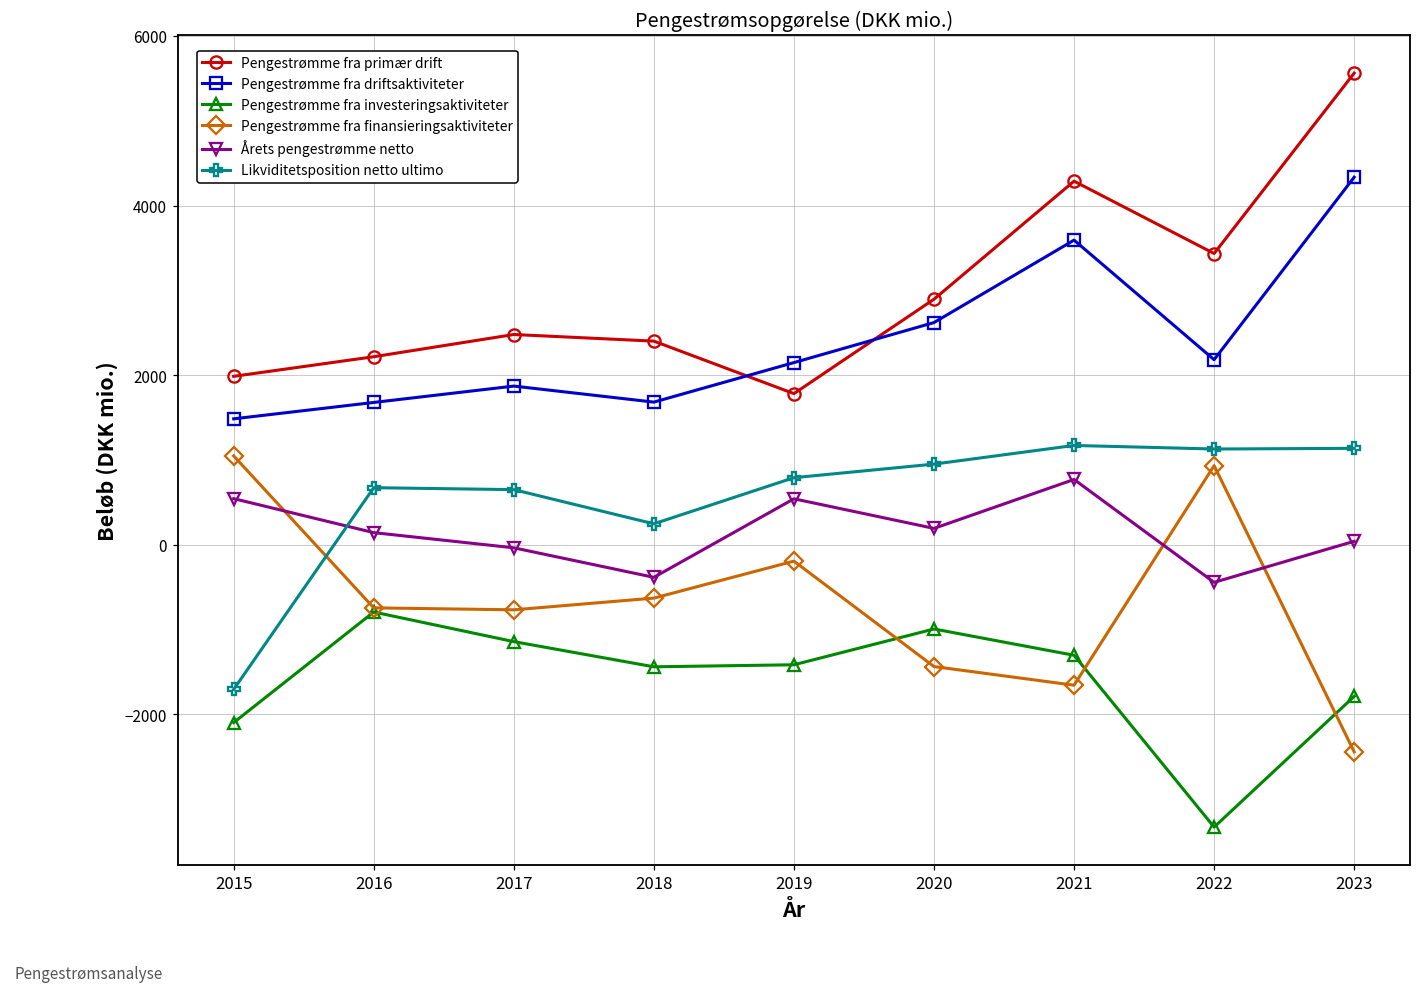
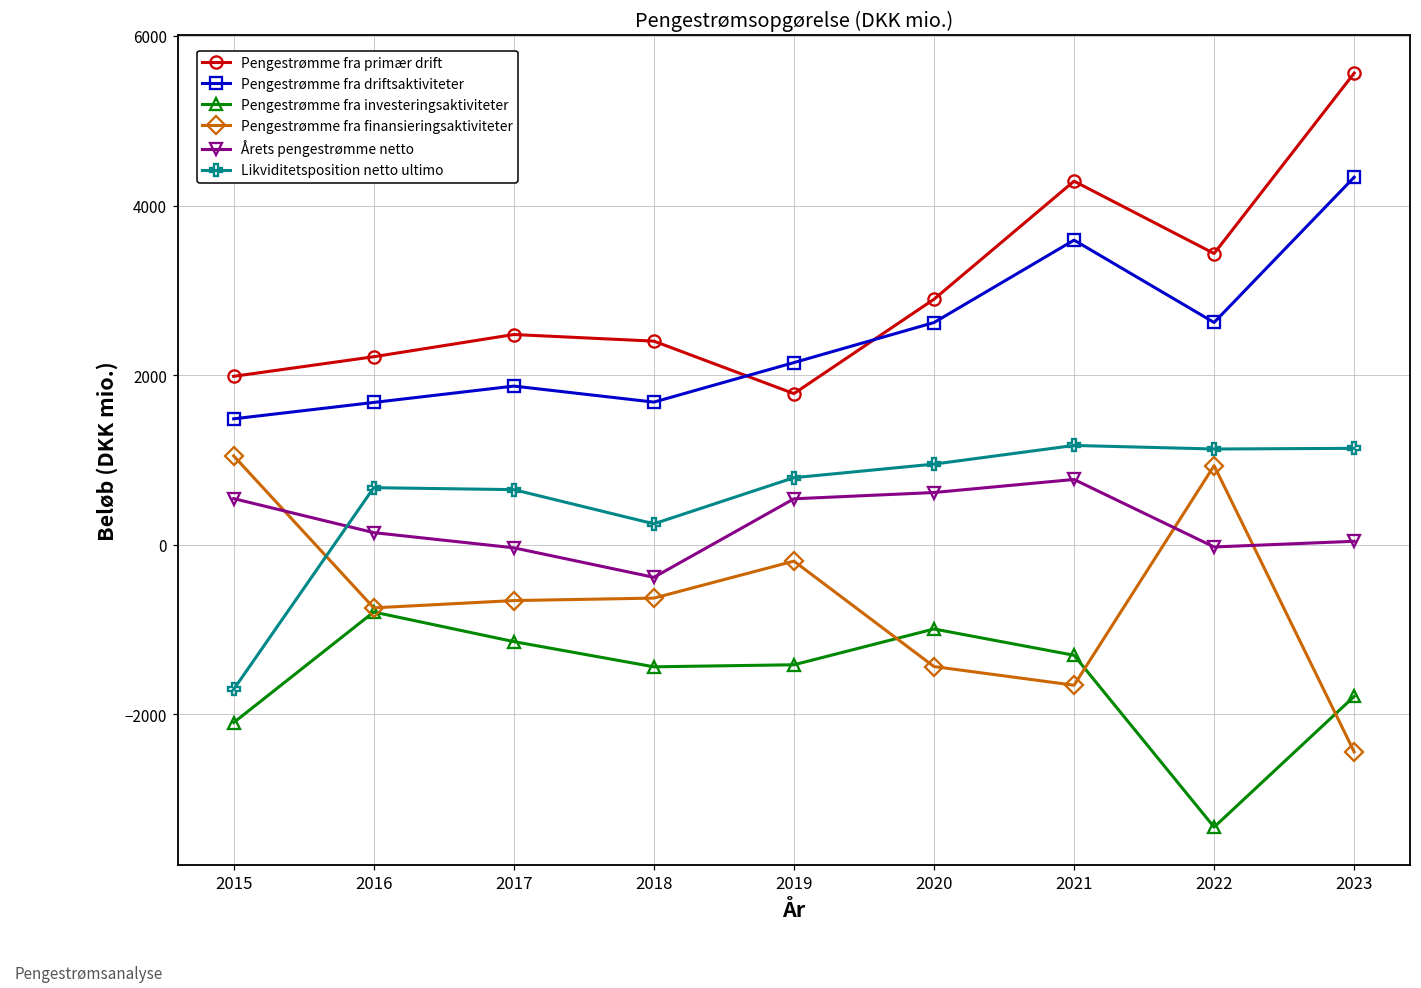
  {
    "Pengestrømme fra primær drift": {
      "2015": 2000,
      "2016": 2200,
      "2017": 2500,
      "2018": 2400,
      "2019": 1800,
      "2020": 2900,
      "2021": 4300,
      "2022": 3400,
      "2023": 5600
    },
    "Pengestrømme fra driftsaktiviteter": {
      "2015": 1500,
      "2016": 1700,
      "2017": 1900,
      "2018": 1700,
      "2019": 2100,
      "2020": 2600,
      "2021": 3600,
-     "2022": 2200,
+     "2022": 2600,
      "2023": 4300
    },
    "Pengestrømme fra investeringsaktiviteter": {
      "2015": -2100,
      "2016": -800,
      "2017": -1100,
      "2018": -1400,
      "2019": -1400,
      "2020": -1000,
      "2021": -1300,
      "2022": -3300,
      "2023": -1800
    },
    "Pengestrømme fra finansieringsaktiviteter": {
      "2015": 1000,
      "2016": -700,
-     "2017": -800,
+     "2017": -700,
      "2018": -600,
      "2019": -200,
      "2020": -1400,
      "2021": -1700,
      "2022": 900,
      "2023": -2400
    },
    "Årets pengestrømme netto": {
      "2015": 500,
      "2016": 100,
      "2017": 0,
      "2018": -400,
      "2019": 500,
-     "2020": 200,
+     "2020": 600,
      "2021": 800,
-     "2022": -400,
+     "2022": 0,
      "2023": 0
    },
    "Likviditetsposition netto ultimo": {
      "2015": -1700,
      "2016": 700,
      "2017": 700,
      "2018": 200,
      "2019": 800,
      "2020": 1000,
      "2021": 1200,
      "2022": 1100,
      "2023": 1100
    }
  }
